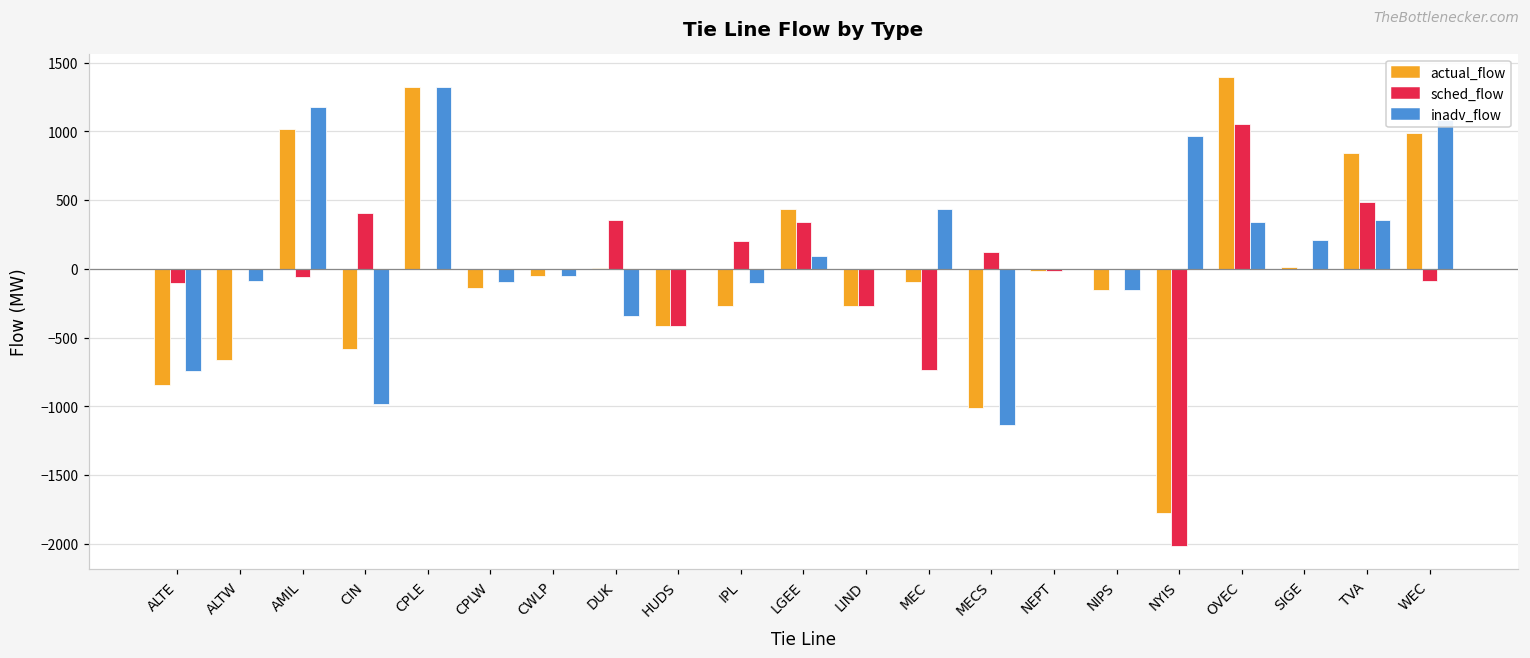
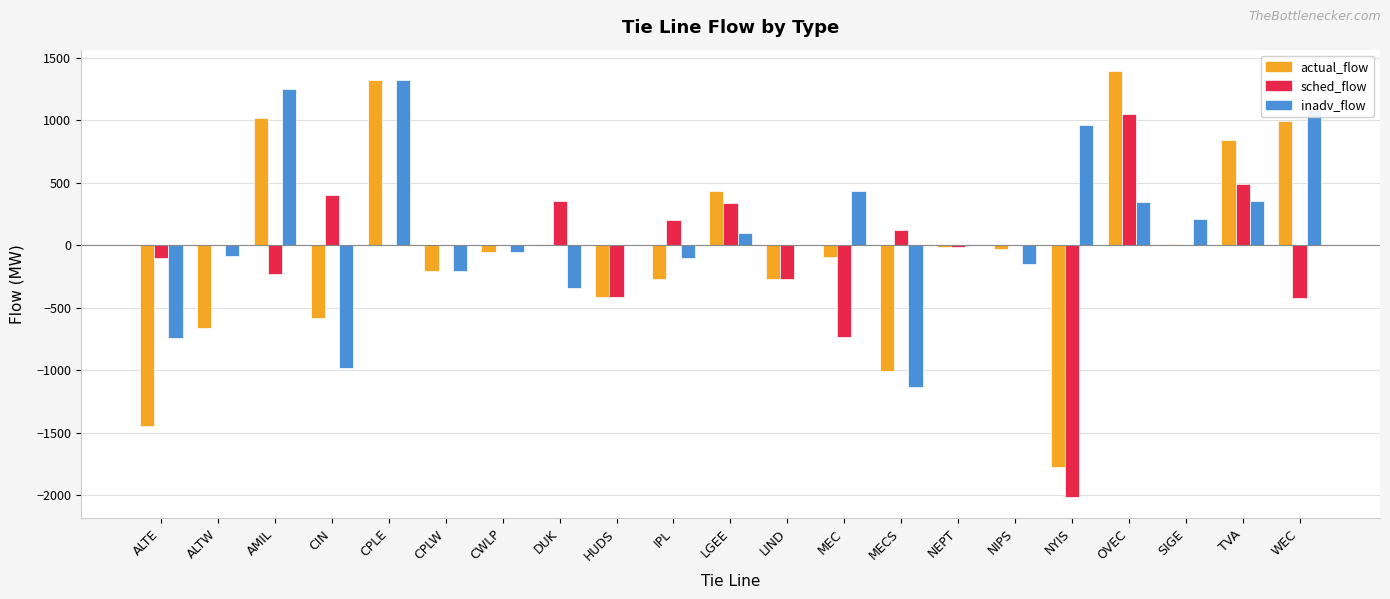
  {
    "actual_flow": {
-     "ALTE": -840,
+     "ALTE": -1450,
      "ALTW": -660,
      "AMIL": 1020,
      "CIN": -580,
      "CPLE": 1320,
-     "CPLW": -140,
+     "CPLW": -200,
      "CWLP": -60,
      "HUDS": -420,
      "IPL": -270,
      "LGEE": 430,
      "LIND": -270,
      "MEC": -100,
      "MECS": -1010,
-     "NIPS": -150,
+     "NIPS": -30,
      "NYIS": -1780,
      "OVEC": 1390,
      "TVA": 840,
      "WEC": 990
    },
    "sched_flow": {
      "ALTE": -100,
      "ALTW": 0,
-     "AMIL": -60,
+     "AMIL": -230,
      "CIN": 400,
      "CPLE": 0,
      "CPLW": 0,
      "CWLP": 0,
      "DUK": 360,
      "HUDS": -420,
      "IPL": 200,
      "LGEE": 340,
      "LIND": -270,
      "MEC": -730,
      "MECS": 130,
      "NIPS": 0,
      "NYIS": -2020,
      "OVEC": 1050,
      "SIGE": 0,
      "TVA": 490,
-     "WEC": -90
+     "WEC": -420
    },
    "inadv_flow": {
      "ALTE": -740,
      "ALTW": -90,
-     "AMIL": 1180,
+     "AMIL": 1250,
      "CIN": -980,
      "CPLE": 1320,
-     "CPLW": -100,
+     "CPLW": -200,
      "CWLP": -60,
      "DUK": -350,
      "HUDS": 0,
      "IPL": -110,
      "LGEE": 100,
      "LIND": 0,
      "MEC": 430,
      "MECS": -1140,
      "NEPT": 0,
      "NIPS": -150,
      "NYIS": 960,
      "OVEC": 340,
      "SIGE": 210,
      "TVA": 350
    }
  }
